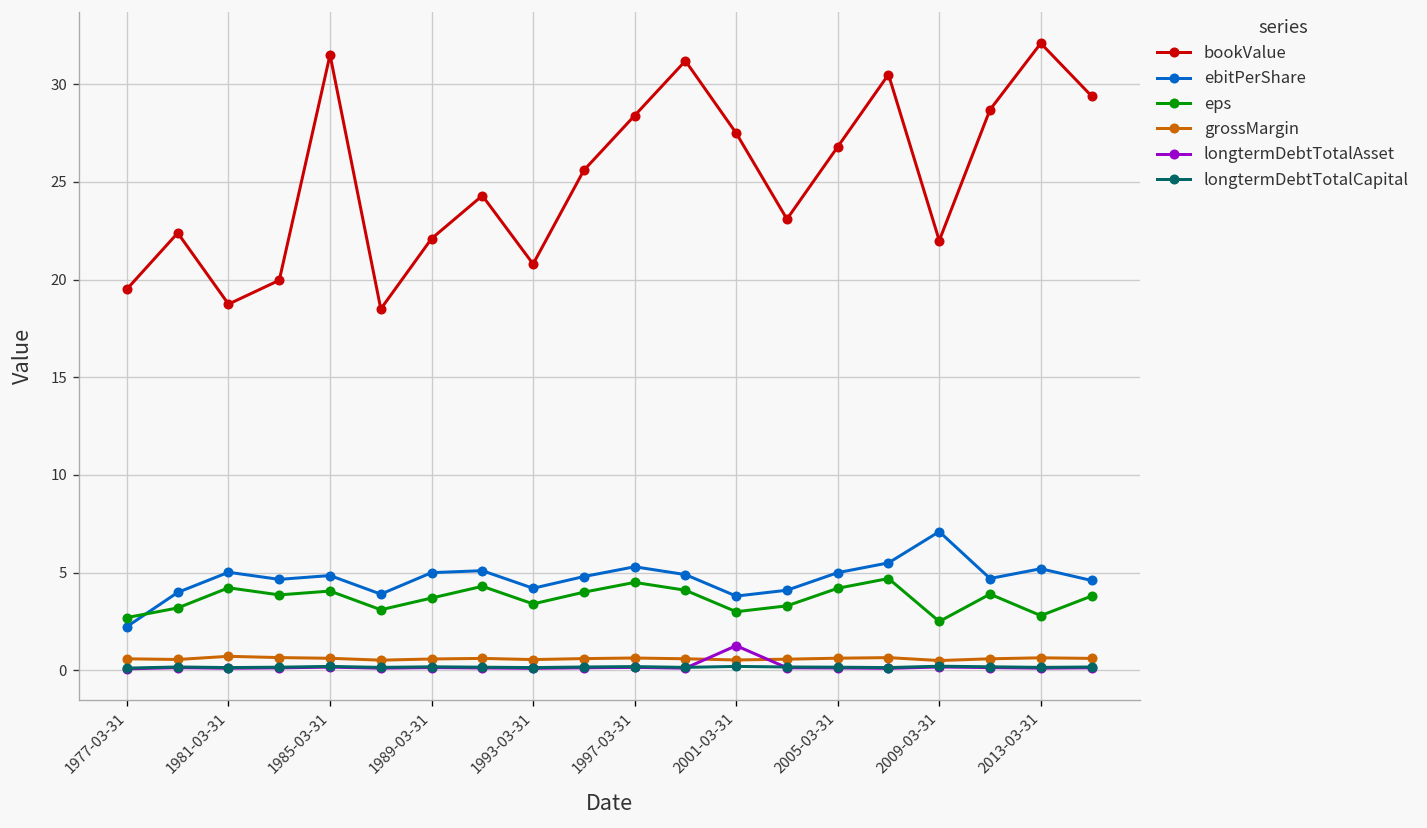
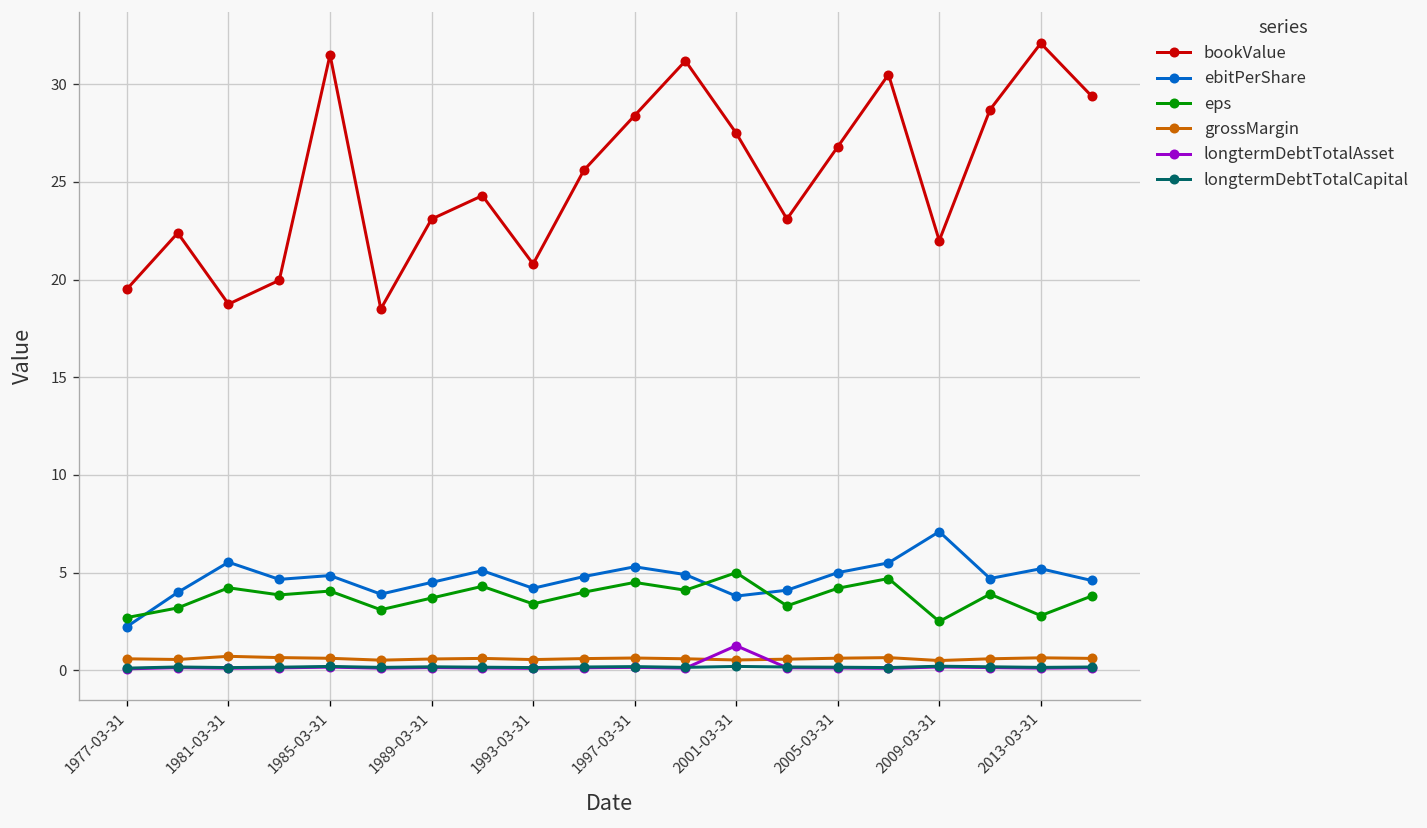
  {
    "bookValue": {
      "1977-03-31": 19.5,
      "1981-03-31": 18.7,
      "1985-03-31": 31.5,
-     "1989-03-31": 22.1,
+     "1989-03-31": 23.1,
      "1993-03-31": 20.8,
      "1997-03-31": 28.4,
      "2001-03-31": 27.5,
      "2005-03-31": 26.8,
      "2009-03-31": 22.0,
      "2013-03-31": 32.1
    },
    "ebitPerShare": {
      "1977-03-31": 2.2,
-     "1981-03-31": 5.0,
+     "1981-03-31": 5.5,
      "1985-03-31": 4.9,
-     "1989-03-31": 5.0,
+     "1989-03-31": 4.5,
      "1993-03-31": 4.2,
      "1997-03-31": 5.3,
      "2001-03-31": 3.8,
      "2005-03-31": 5.0,
      "2009-03-31": 7.1,
      "2013-03-31": 5.2
    },
    "eps": {
      "1977-03-31": 2.7,
      "1981-03-31": 4.2,
      "1985-03-31": 4,
      "1989-03-31": 3.7,
      "1993-03-31": 3.4,
      "1997-03-31": 4.5,
-     "2001-03-31": 3,
+     "2001-03-31": 5,
      "2005-03-31": 4.2,
      "2009-03-31": 2.5,
      "2013-03-31": 2.8
    },
    "grossMargin": {
      "1977-03-31": 0.6,
      "1981-03-31": 0.7,
      "1985-03-31": 0.6,
      "1989-03-31": 0.6,
      "1993-03-31": 0.6,
      "1997-03-31": 0.6,
      "2001-03-31": 0.5,
      "2005-03-31": 0.6,
      "2009-03-31": 0.5,
      "2013-03-31": 0.6
    },
    "longtermDebtTotalAsset": {
      "2001-03-31": 1.3
    },
    "longtermDebtTotalCapital": {
      "2001-03-31": 0.2
    }
  }
